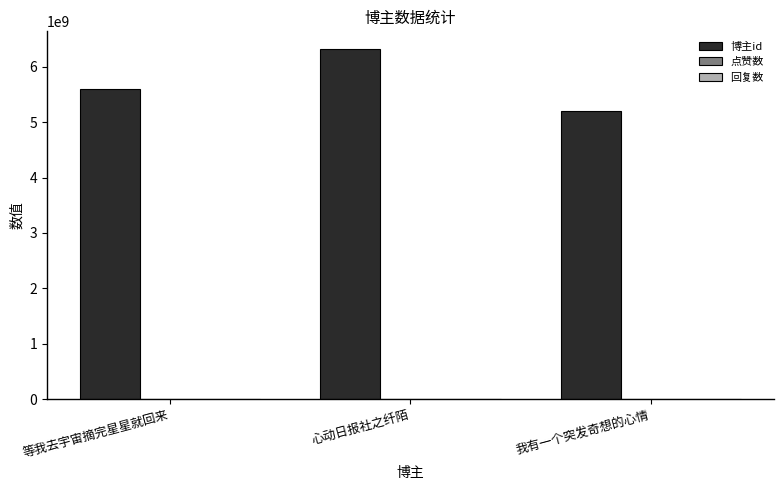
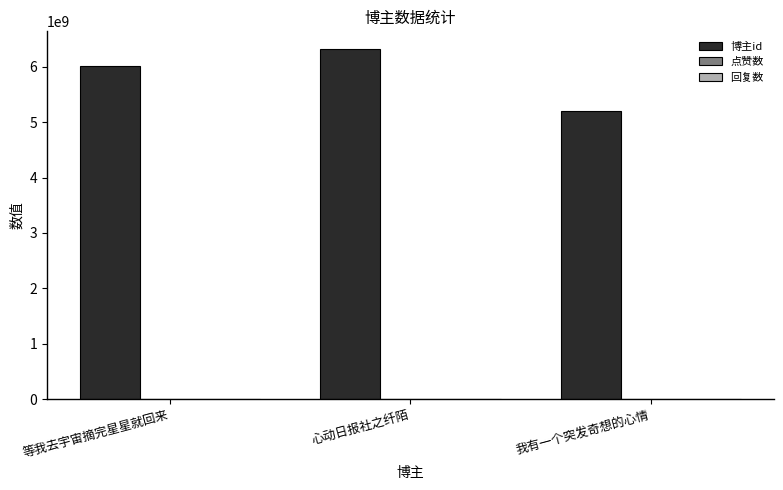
  {
    "博主id": {
-     "等我去宇宙摘完星星就回来": 5600000000,
+     "等我去宇宙摘完星星就回来": 6000000000,
      "心动日报社之纤陌": 6300000000,
      "我有一个突发奇想的心情": 5200000000
    },
    "点赞数": {
      "等我去宇宙摘完星星就回来": 0,
      "心动日报社之纤陌": 0,
      "我有一个突发奇想的心情": 0
    },
    "回复数": {
      "等我去宇宙摘完星星就回来": 0,
      "心动日报社之纤陌": 0,
      "我有一个突发奇想的心情": 0
    }
  }
